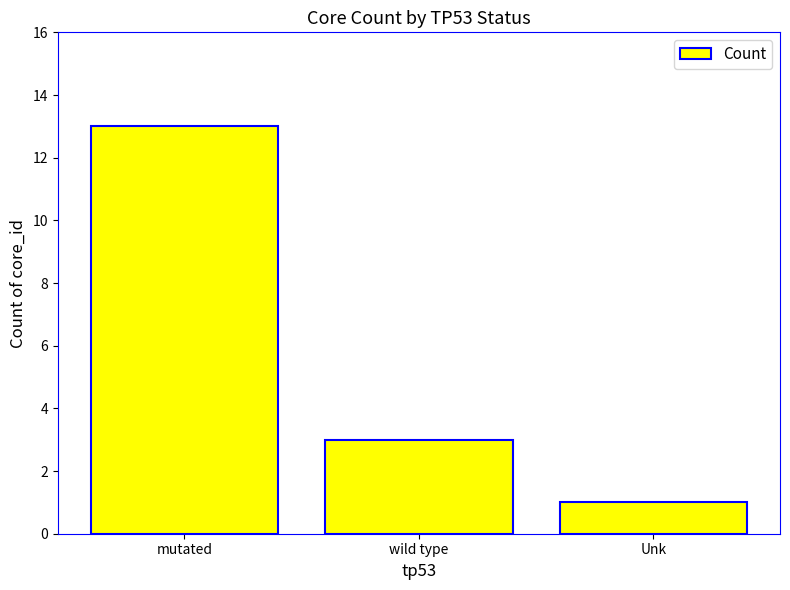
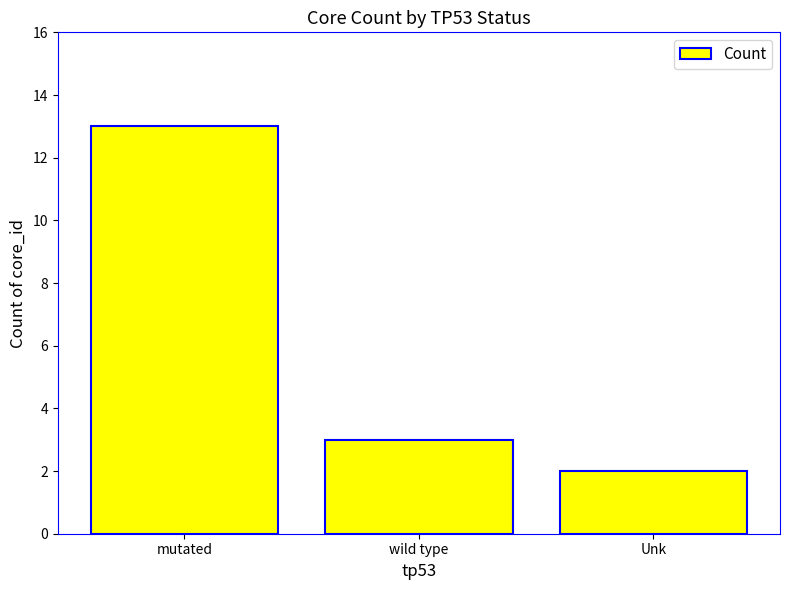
  {
    "mutated": 13,
    "wild type": 3,
-   "Unk": 1
+   "Unk": 2
  }
